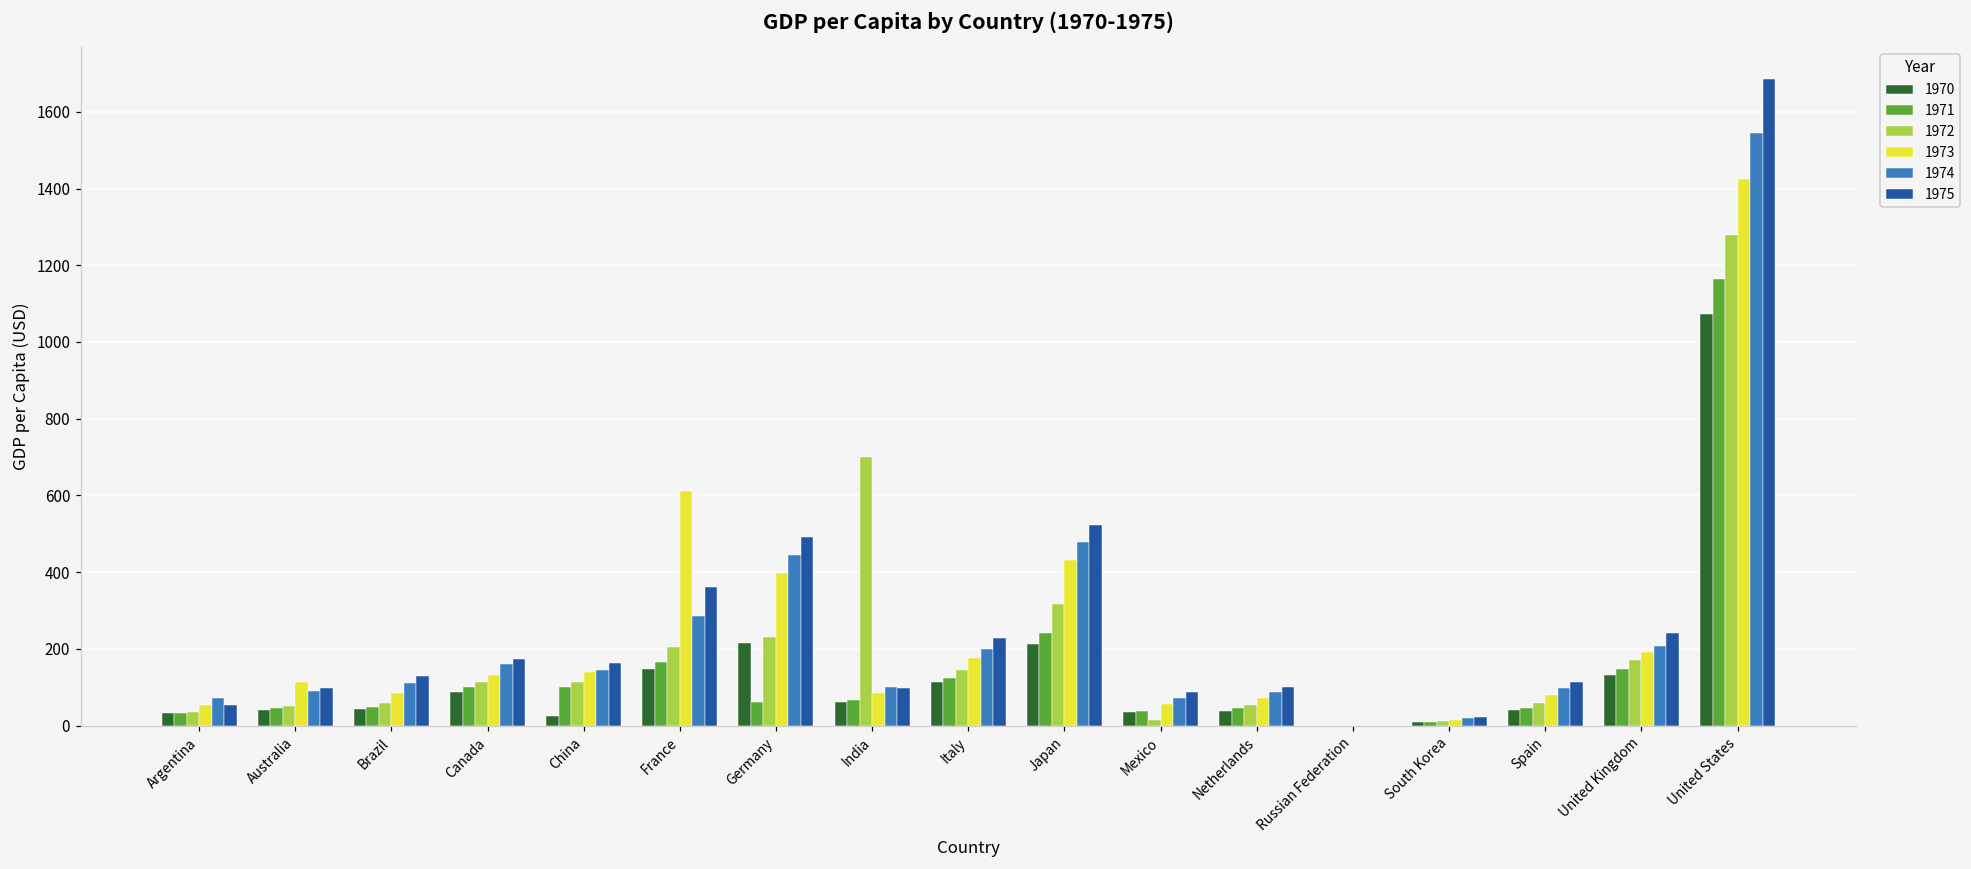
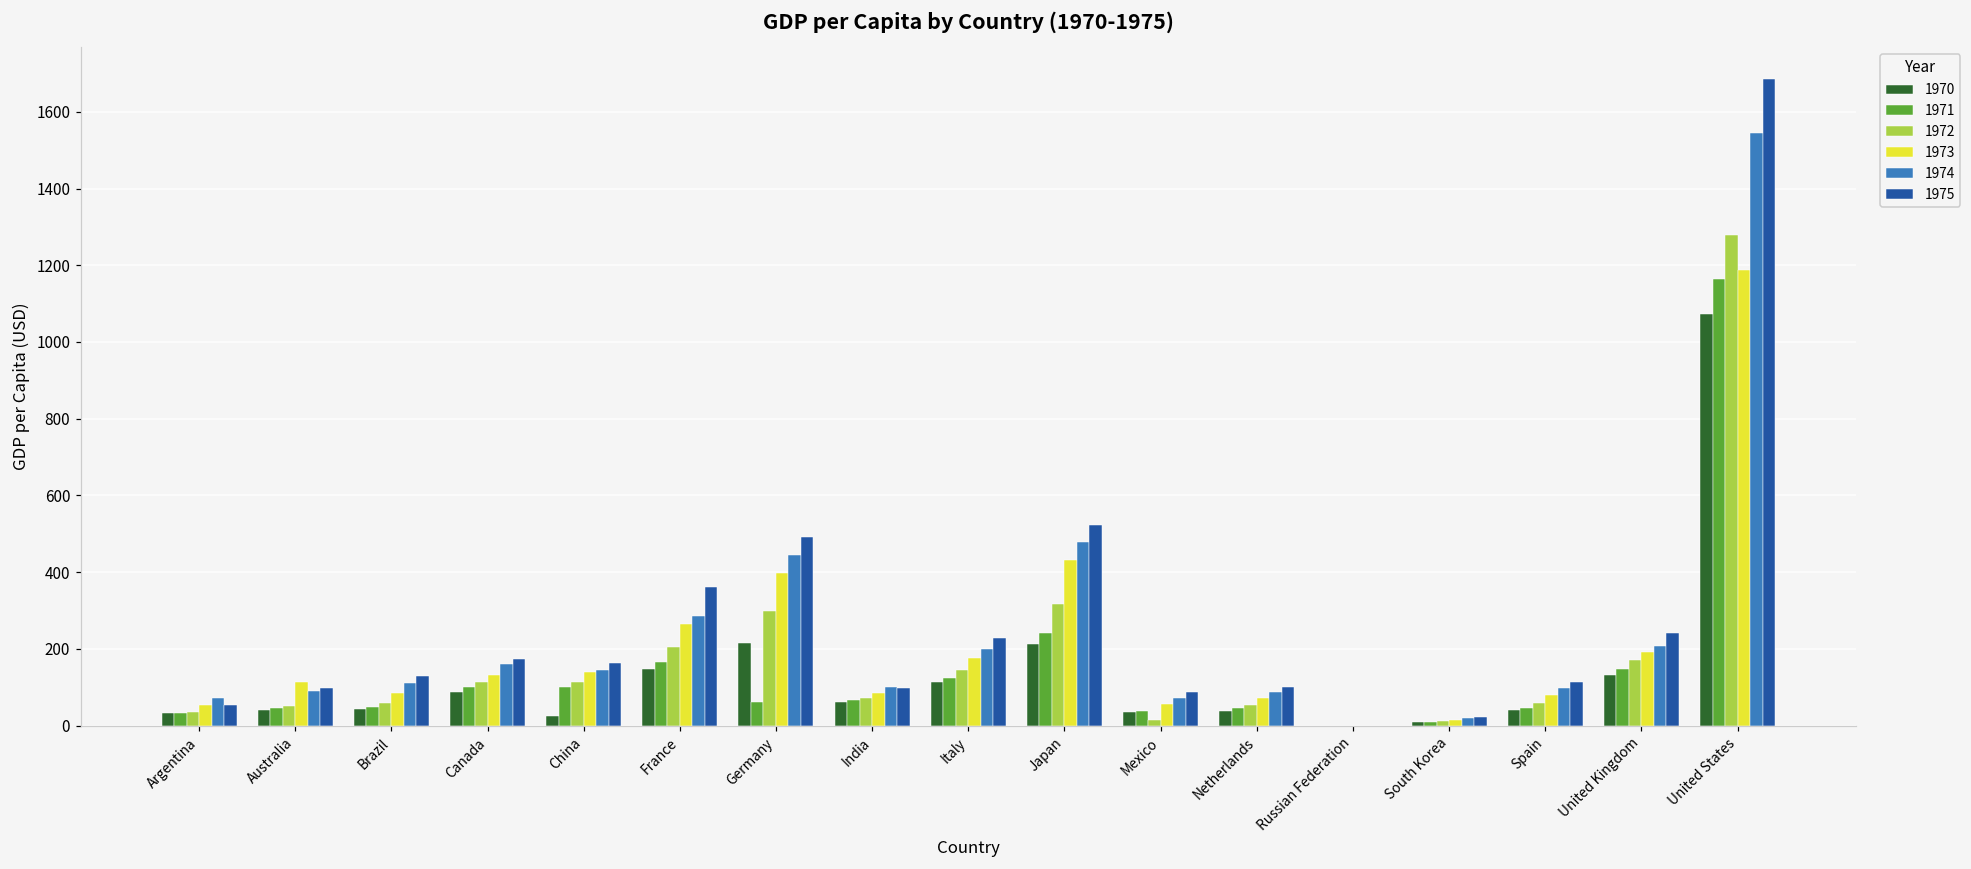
  {
    "1970": {
      "Argentina": 30,
      "Australia": 40,
      "Brazil": 40,
      "Canada": 90,
      "China": 30,
      "France": 150,
      "Germany": 220,
      "India": 60,
      "Italy": 110,
      "Japan": 210,
      "Mexico": 40,
      "Netherlands": 40,
      "Russian Federation": 0,
      "South Korea": 10,
      "Spain": 40,
      "United Kingdom": 130,
      "United States": 1070
    },
    "1971": {
      "Argentina": 30,
      "Australia": 50,
      "Brazil": 50,
      "Canada": 100,
      "China": 100,
      "France": 170,
      "Germany": 60,
      "India": 70,
      "Italy": 120,
      "Japan": 240,
      "Mexico": 40,
      "Netherlands": 40,
      "Russian Federation": 0,
      "South Korea": 10,
      "Spain": 50,
      "United Kingdom": 150,
      "United States": 1160
    },
    "1972": {
      "Argentina": 30,
      "Australia": 50,
      "Brazil": 60,
      "Canada": 110,
      "China": 110,
      "France": 200,
-     "Germany": 230,
-     "India": 700,
+     "Germany": 300,
+     "India": 70,
      "Italy": 150,
      "Japan": 320,
      "Mexico": 10,
      "Netherlands": 50,
      "Russian Federation": 0,
      "South Korea": 10,
      "Spain": 60,
      "United Kingdom": 170,
      "United States": 1280
    },
    "1973": {
      "Argentina": 50,
      "Australia": 110,
      "Brazil": 80,
      "Canada": 130,
      "China": 140,
-     "France": 610,
+     "France": 260,
      "Germany": 400,
      "India": 90,
      "Italy": 180,
      "Japan": 430,
      "Mexico": 60,
      "Netherlands": 70,
      "Russian Federation": 0,
      "South Korea": 10,
      "Spain": 80,
      "United Kingdom": 190,
-     "United States": 1430
+     "United States": 1190
    }
  }
